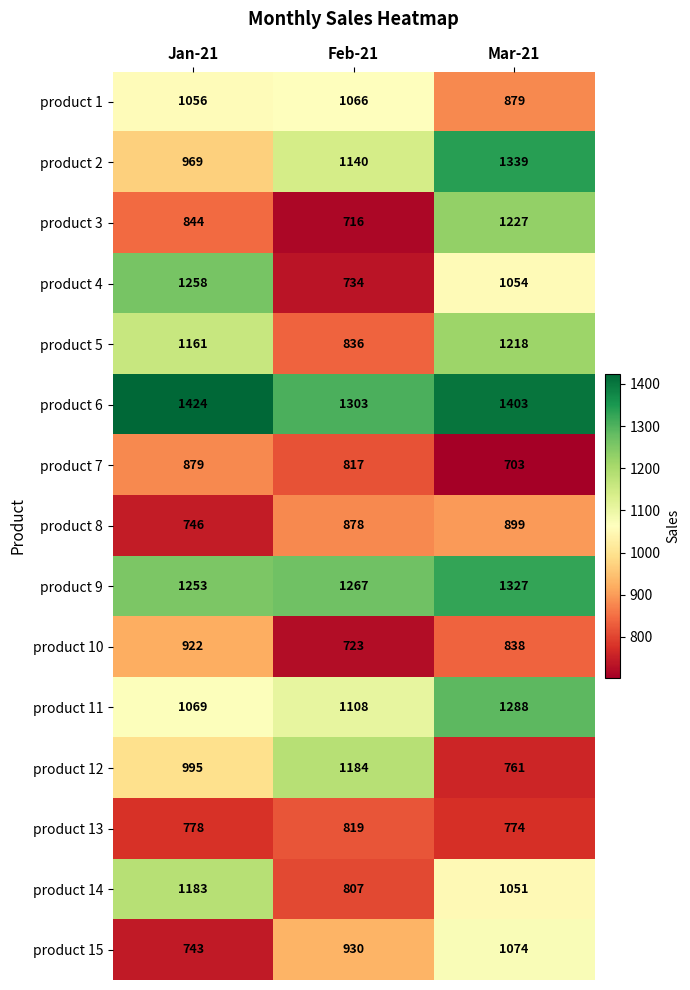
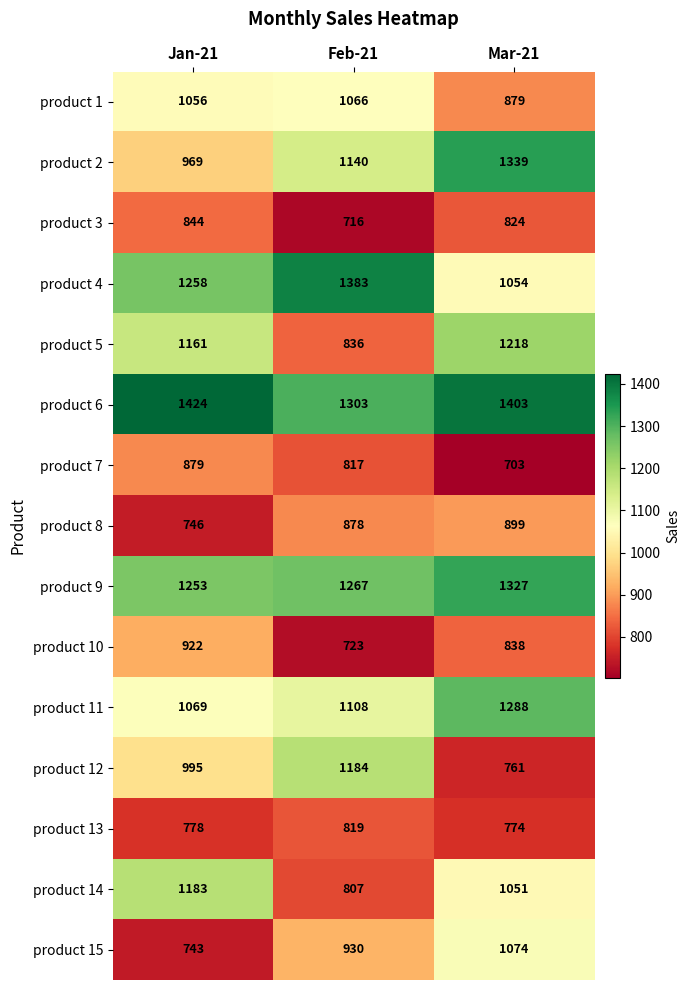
  {
    "product 1": {
      "Jan-21": 1056,
      "Feb-21": 1066,
      "Mar-21": 879
    },
    "product 2": {
      "Jan-21": 969,
      "Feb-21": 1140,
      "Mar-21": 1339
    },
    "product 3": {
      "Jan-21": 844,
      "Feb-21": 716,
-     "Mar-21": 1227
+     "Mar-21": 824
    },
    "product 4": {
      "Jan-21": 1258,
-     "Feb-21": 734,
+     "Feb-21": 1383,
      "Mar-21": 1054
    },
    "product 5": {
      "Jan-21": 1161,
      "Feb-21": 836,
      "Mar-21": 1218
    },
    "product 6": {
      "Jan-21": 1424,
      "Feb-21": 1303,
      "Mar-21": 1403
    },
    "product 7": {
      "Jan-21": 879,
      "Feb-21": 817,
      "Mar-21": 703
    },
    "product 8": {
      "Jan-21": 746,
      "Feb-21": 878,
      "Mar-21": 899
    },
    "product 9": {
      "Jan-21": 1253,
      "Feb-21": 1267,
      "Mar-21": 1327
    },
    "product 10": {
      "Jan-21": 922,
      "Feb-21": 723,
      "Mar-21": 838
    },
    "product 11": {
      "Jan-21": 1069,
      "Feb-21": 1108,
      "Mar-21": 1288
    },
    "product 12": {
      "Jan-21": 995,
      "Feb-21": 1184,
      "Mar-21": 761
    },
    "product 13": {
      "Jan-21": 778,
      "Feb-21": 819,
      "Mar-21": 774
    },
    "product 14": {
      "Jan-21": 1183,
      "Feb-21": 807,
      "Mar-21": 1051
    },
    "product 15": {
      "Jan-21": 743,
      "Feb-21": 930,
      "Mar-21": 1074
    }
  }
